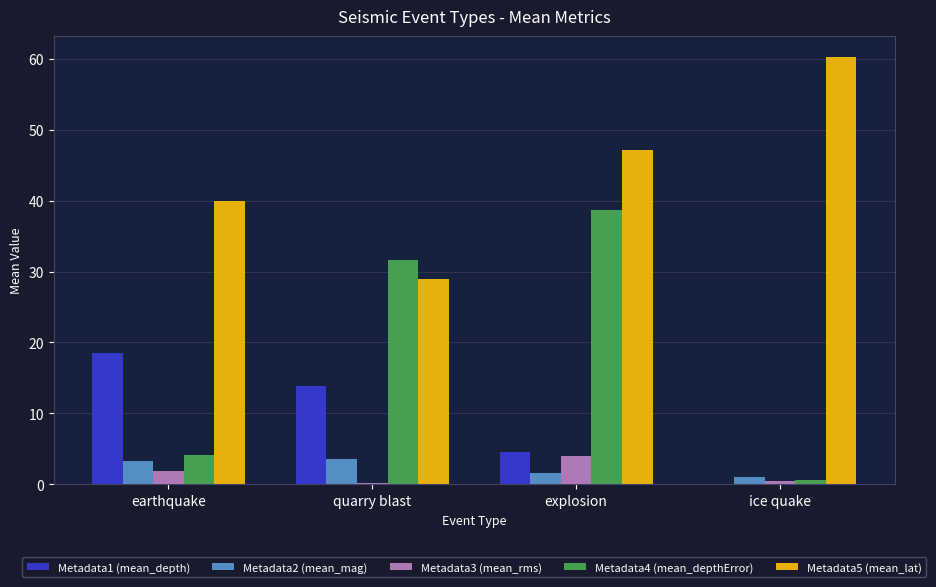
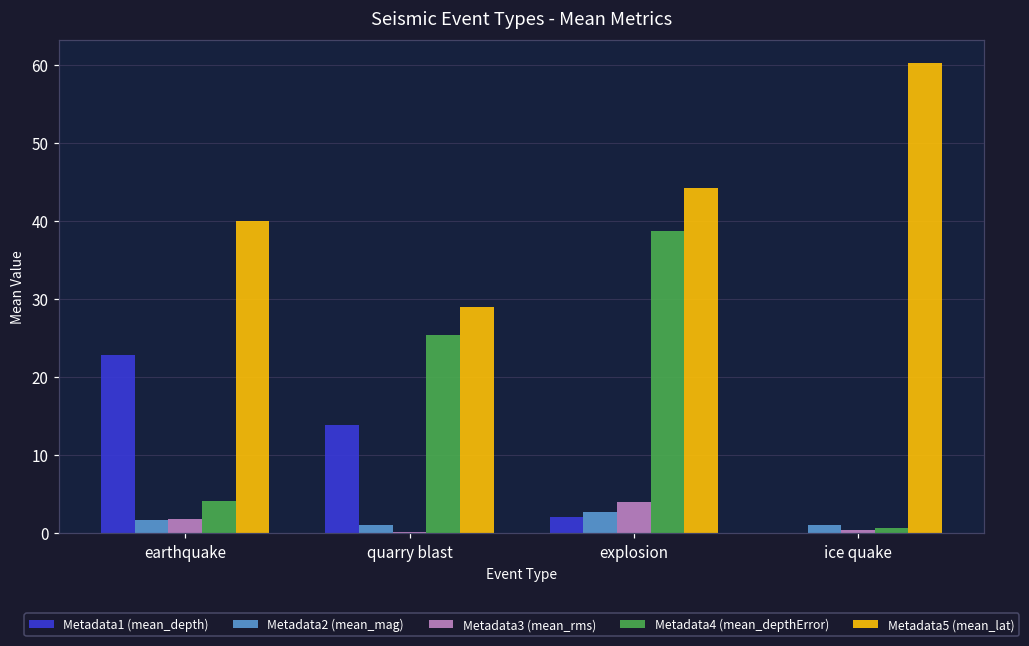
  {
    "Metadata1 (mean_depth)": {
-     "earthquake": 18,
+     "earthquake": 23,
      "quarry blast": 14,
-     "explosion": 5,
+     "explosion": 2,
      "ice quake": 0
    },
    "Metadata2 (mean_mag)": {
-     "earthquake": 3,
-     "quarry blast": 4,
-     "explosion": 2,
+     "earthquake": 2,
+     "quarry blast": 1,
+     "explosion": 3,
      "ice quake": 1
    },
    "Metadata3 (mean_rms)": {
      "earthquake": 2,
      "explosion": 4,
      "ice quake": 0
    },
    "Metadata4 (mean_depthError)": {
      "earthquake": 4,
-     "quarry blast": 32,
+     "quarry blast": 25,
      "explosion": 39,
      "ice quake": 1
    },
    "Metadata5 (mean_lat)": {
      "earthquake": 40,
      "quarry blast": 29,
-     "explosion": 47,
+     "explosion": 44,
      "ice quake": 60
    }
  }
